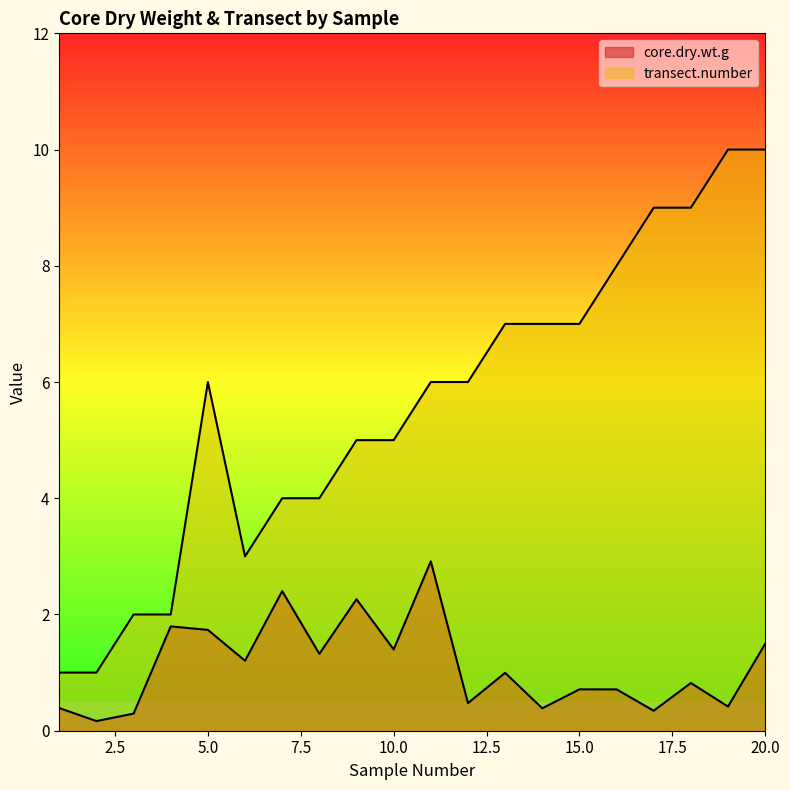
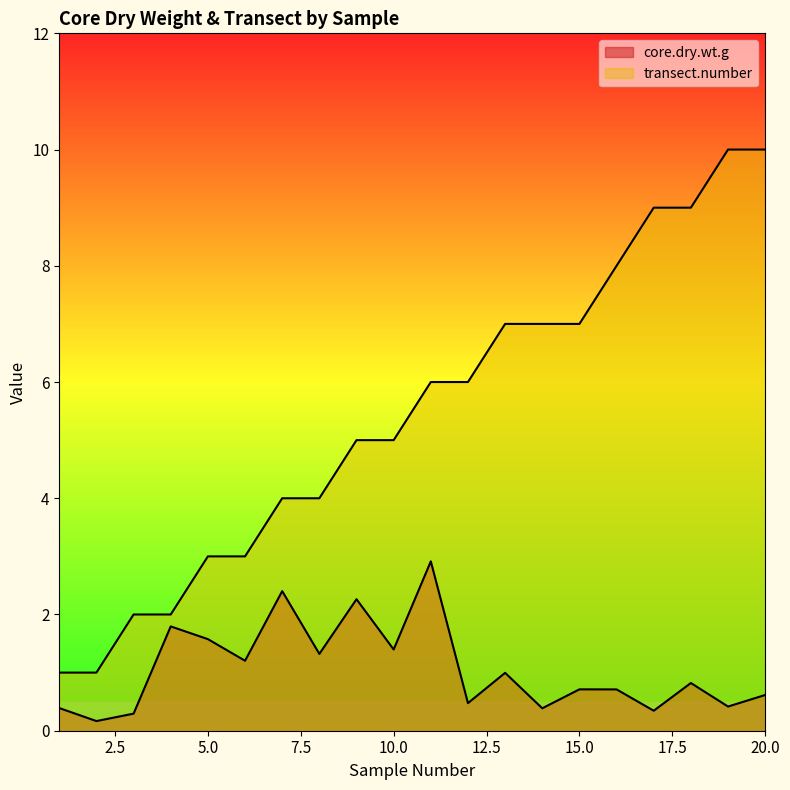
  {
    "core.dry.wt.g": {
-     "5.0": 1.7,
+     "5.0": 1.6,
      "10.0": 1.4,
      "15.0": 0.7,
-     "20.0": 1.5
+     "20.0": 0.6
    },
    "transect.number": {
-     "5.0": 6,
+     "5.0": 3,
      "10.0": 5,
      "15.0": 7,
      "20.0": 10
    }
  }
